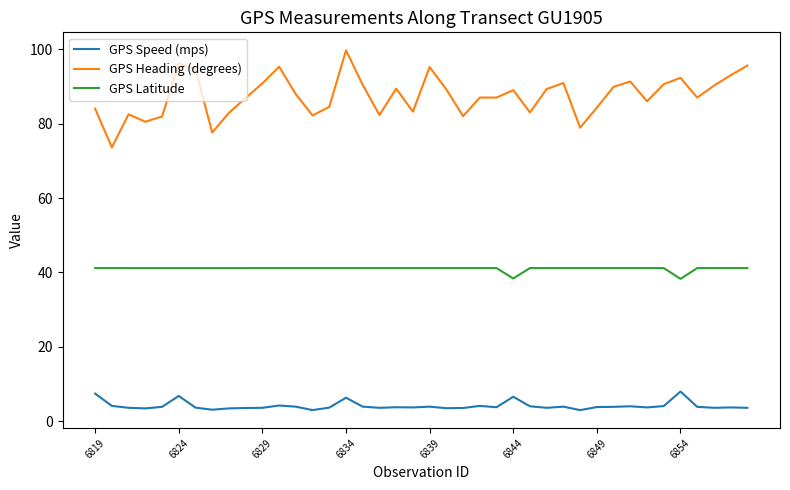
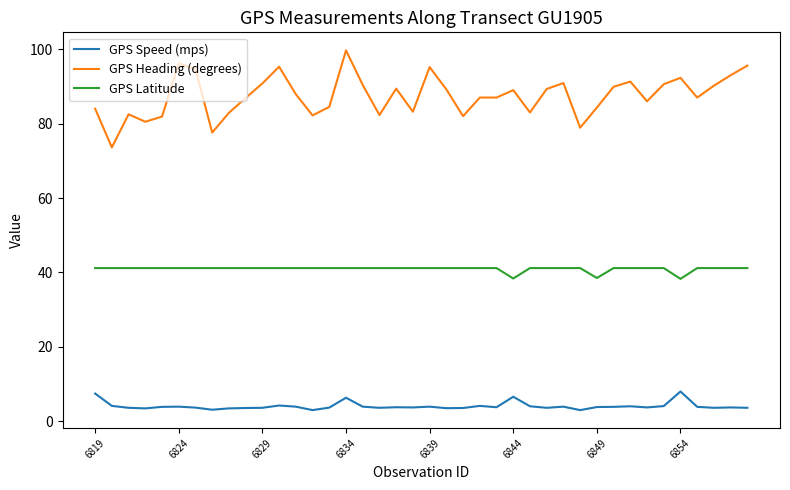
  {
    "GPS Speed (mps)": {
      "6819": 7,
-     "6824": 7,
+     "6824": 4,
      "6829": 4,
      "6834": 6,
      "6839": 4,
      "6844": 7,
      "6849": 4,
      "6854": 8
    },
    "GPS Heading (degrees)": {
      "6819": 84,
      "6829": 91,
      "6834": 100,
      "6839": 95,
      "6844": 89,
      "6849": 84,
      "6854": 92
    },
    "GPS Latitude": {
      "6819": 41,
      "6824": 41,
      "6829": 41,
      "6834": 41,
      "6839": 41,
      "6844": 38,
-     "6849": 41,
+     "6849": 38,
      "6854": 38
    }
  }
